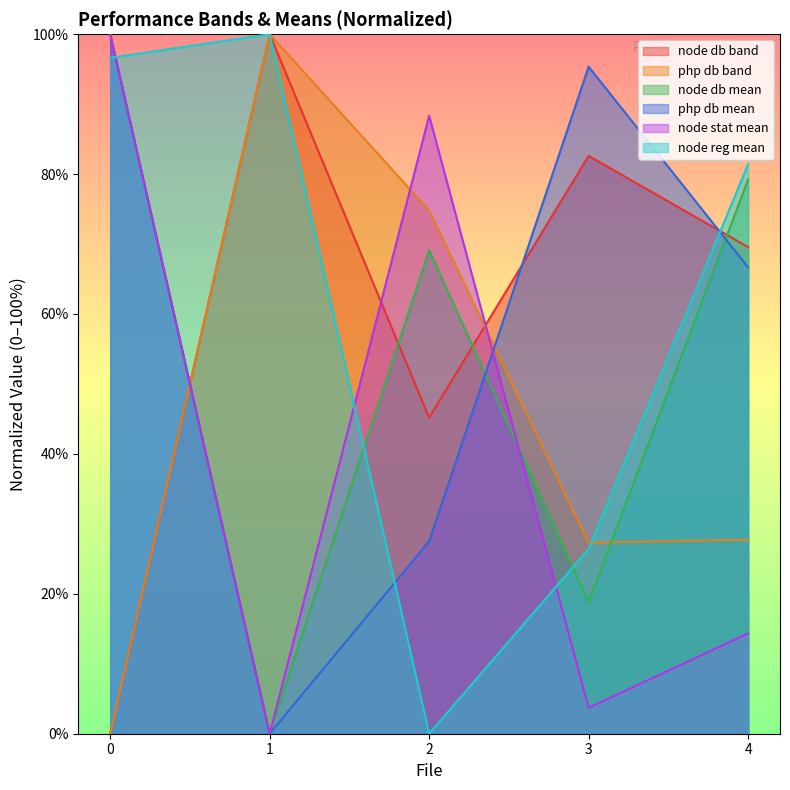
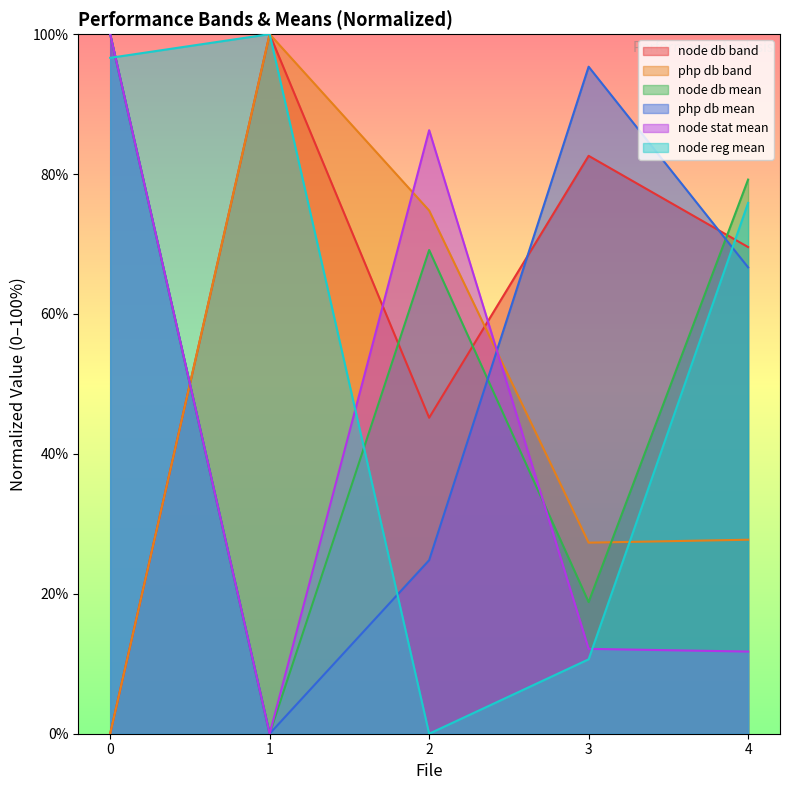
  {
    "node db mean": {
      "2": "69%",
      "3": "19%",
      "4": "79%"
    },
    "php db mean": {
-     "2": "28%",
+     "2": "25%",
      "3": "95%",
      "4": "67%"
    },
    "node stat mean": {
-     "2": "88%",
-     "3": "4%",
-     "4": "14%"
+     "2": "86%",
+     "3": "12%",
+     "4": "12%"
    },
    "node reg mean": {
      "0": "97%",
      "2": "0%",
-     "3": "26%",
-     "4": "81%"
+     "3": "11%",
+     "4": "76%"
    }
  }
